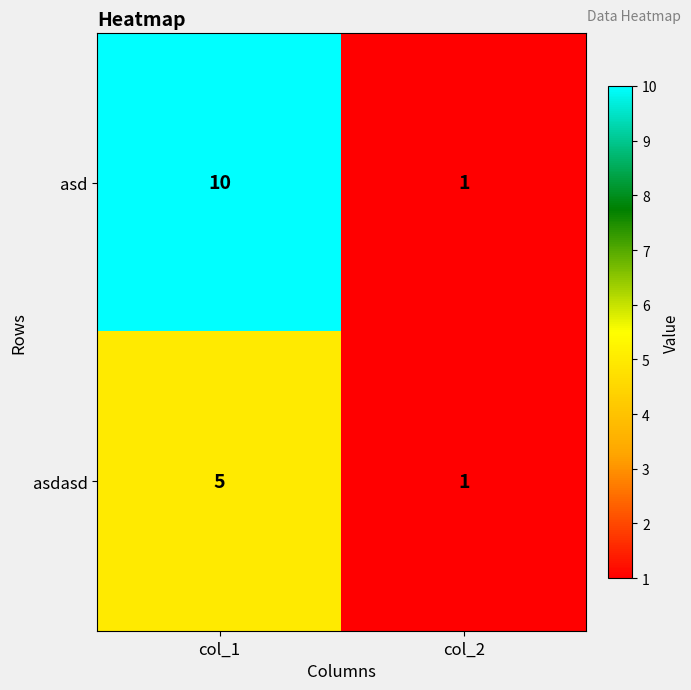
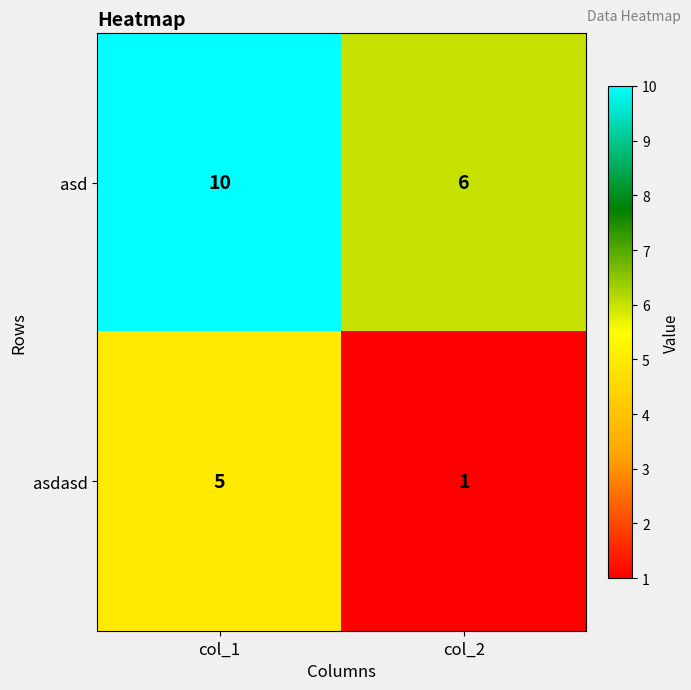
  {
    "asd": {
      "col_1": 10,
-     "col_2": 1
+     "col_2": 6
    },
    "asdasd": {
      "col_1": 5,
      "col_2": 1
    }
  }
